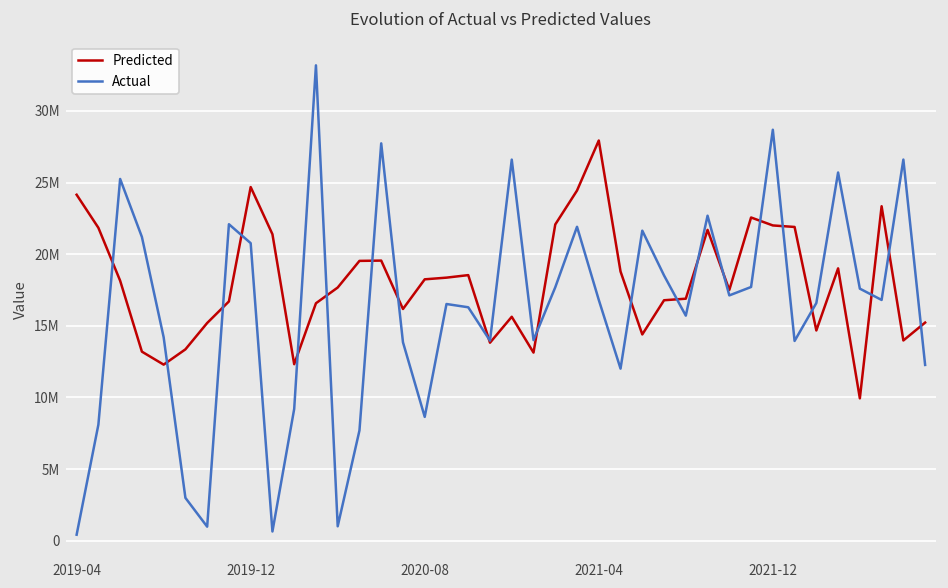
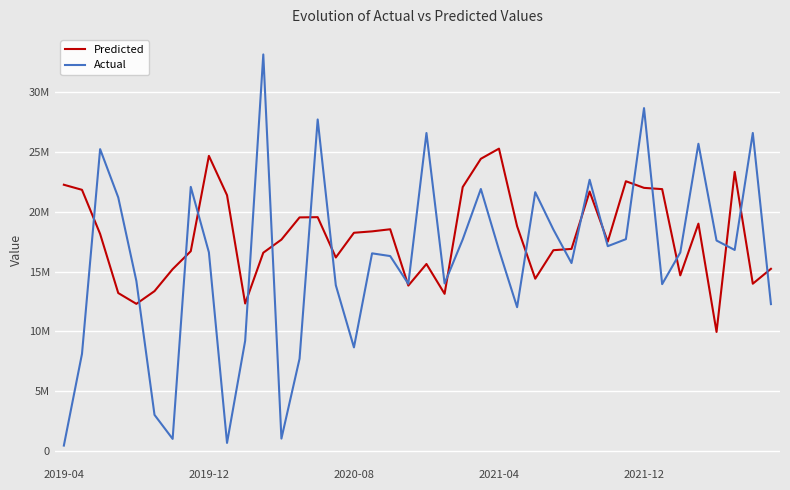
  {
    "Predicted": {
-     "2019-04": 24100000,
+     "2019-04": 22300000,
      "2019-12": 24700000,
      "2020-08": 18200000,
-     "2021-04": 27900000,
+     "2021-04": 25300000,
      "2021-12": 22000000
    },
    "Actual": {
      "2019-04": 400000,
-     "2019-12": 20800000,
+     "2019-12": 16600000,
      "2020-08": 8600000,
      "2021-04": 16800000,
      "2021-12": 28700000
    }
  }
